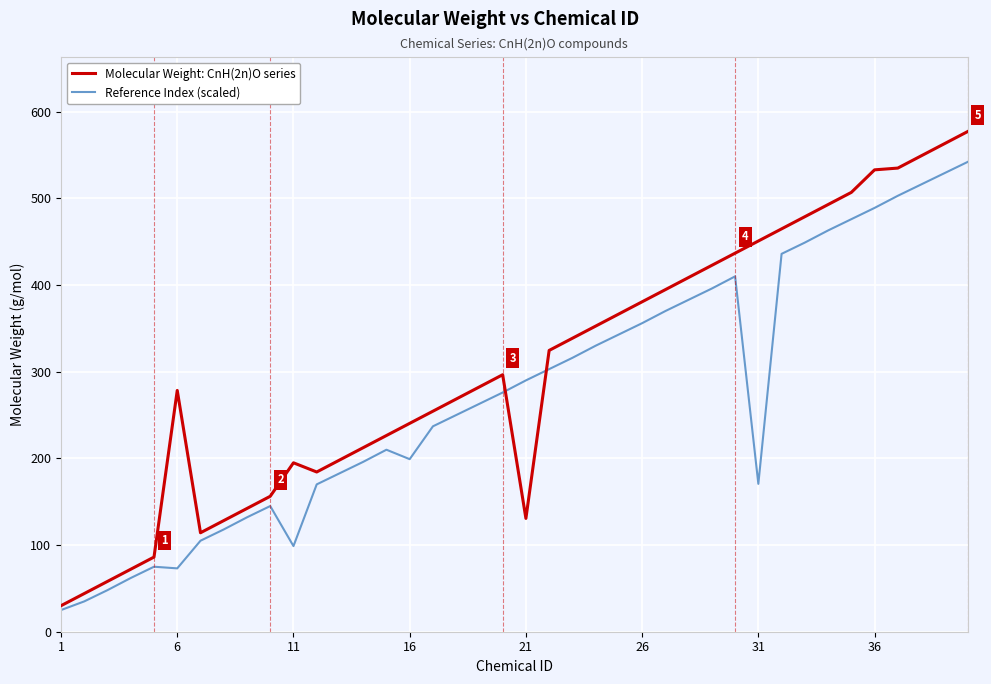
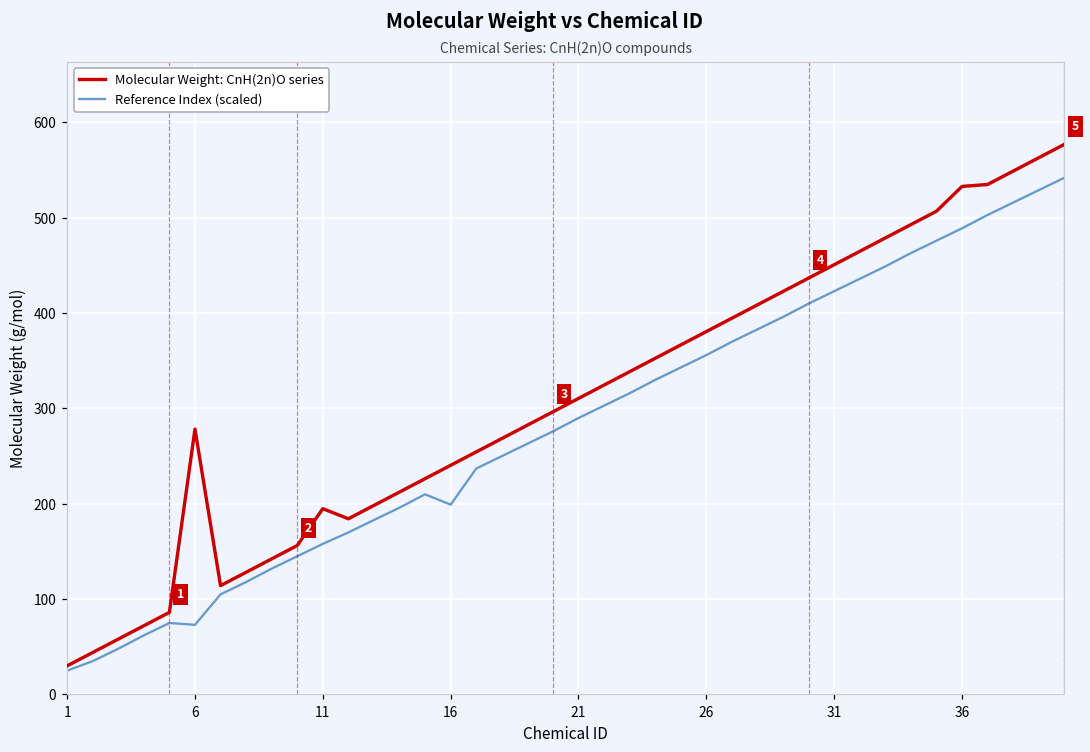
  {
    "Molecular Weight: CnH(2n)O series": {
      "1": 30,
      "6": 280,
      "11": 190,
      "16": 240,
-     "21": 130,
+     "21": 310,
      "26": 380,
      "36": 530
    },
    "Reference Index (scaled)": {
      "1": 30,
      "6": 70,
-     "11": 100,
+     "11": 160,
      "16": 200,
      "21": 290,
      "26": 360,
-     "31": 170,
+     "31": 420,
      "36": 490
    }
  }
